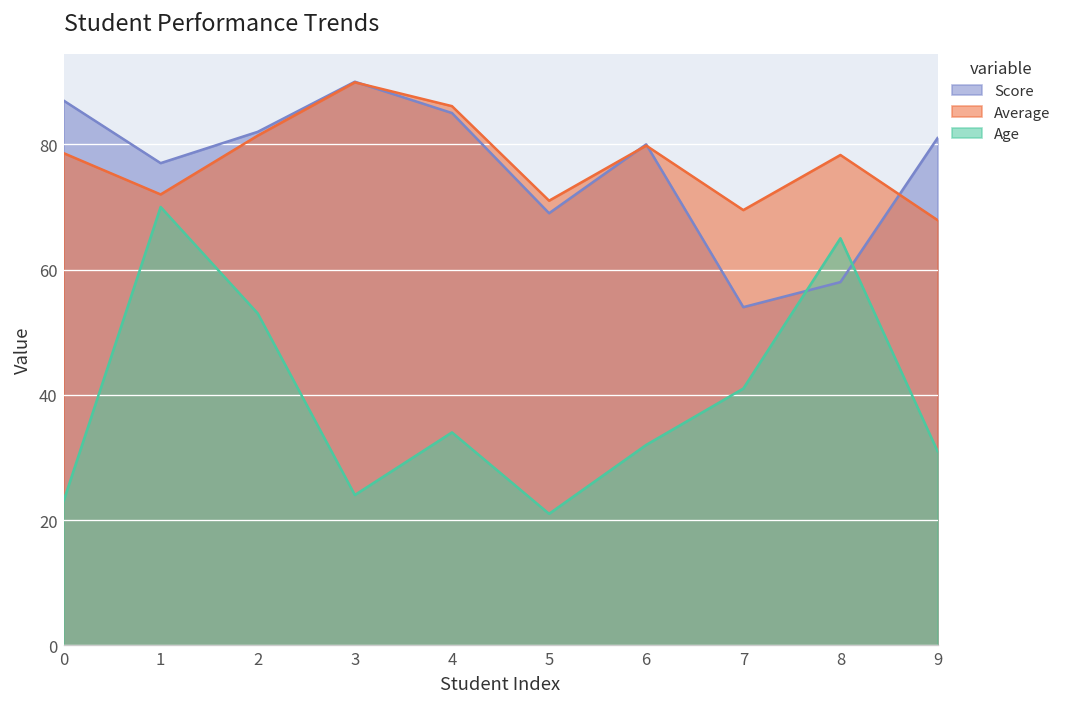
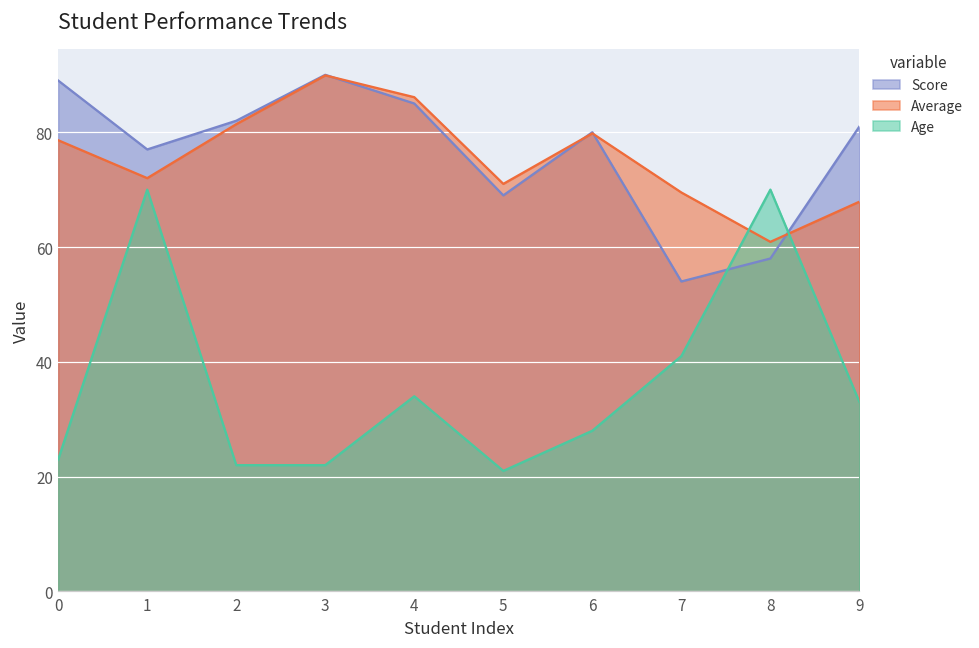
  {
    "Score": {
-     "0": 87,
+     "0": 89,
      "1": 77,
      "2": 82,
      "4": 85,
      "5": 69,
      "7": 54,
      "8": 58,
      "9": 81
    },
    "Average": {
      "0": 79,
      "1": 72,
      "2": 81,
      "4": 86,
      "5": 71,
      "7": 70,
-     "8": 78,
+     "8": 61,
      "9": 68
    },
    "Age": {
      "0": 23,
      "1": 70,
-     "2": 53,
-     "3": 24,
+     "2": 22,
+     "3": 22,
      "4": 34,
      "5": 21,
-     "6": 32,
+     "6": 28,
      "7": 41,
-     "8": 65,
-     "9": 31
+     "8": 70,
+     "9": 33
    }
  }
